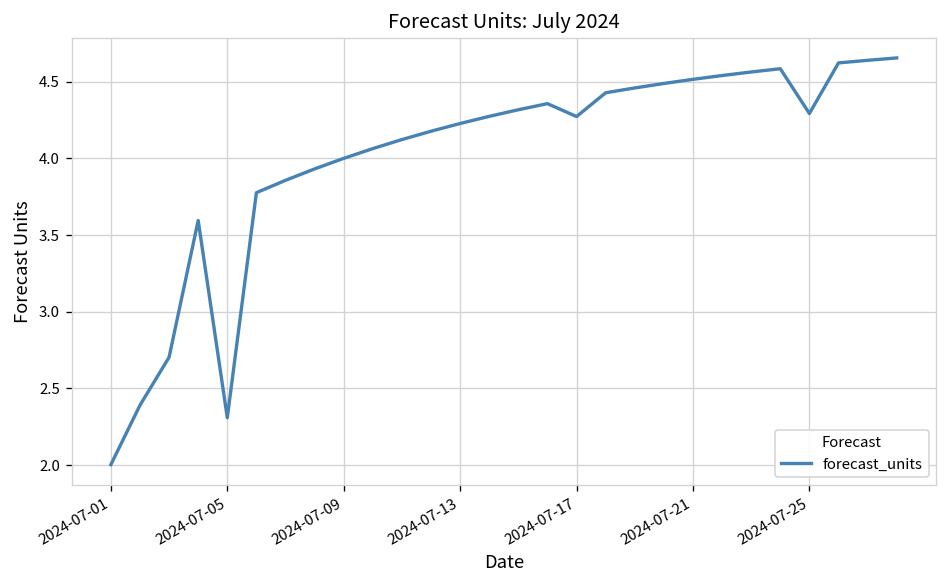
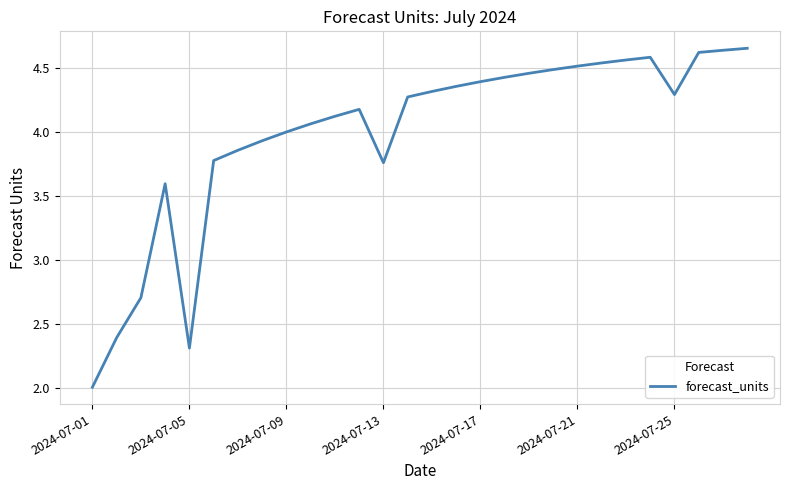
  {
    "2024-07-01": 2.00,
    "2024-07-05": 2.31,
    "2024-07-09": 4.00,
-   "2024-07-13": 4.23,
-   "2024-07-17": 4.27,
+   "2024-07-13": 3.76,
+   "2024-07-17": 4.39,
    "2024-07-21": 4.52,
    "2024-07-25": 4.29
  }
